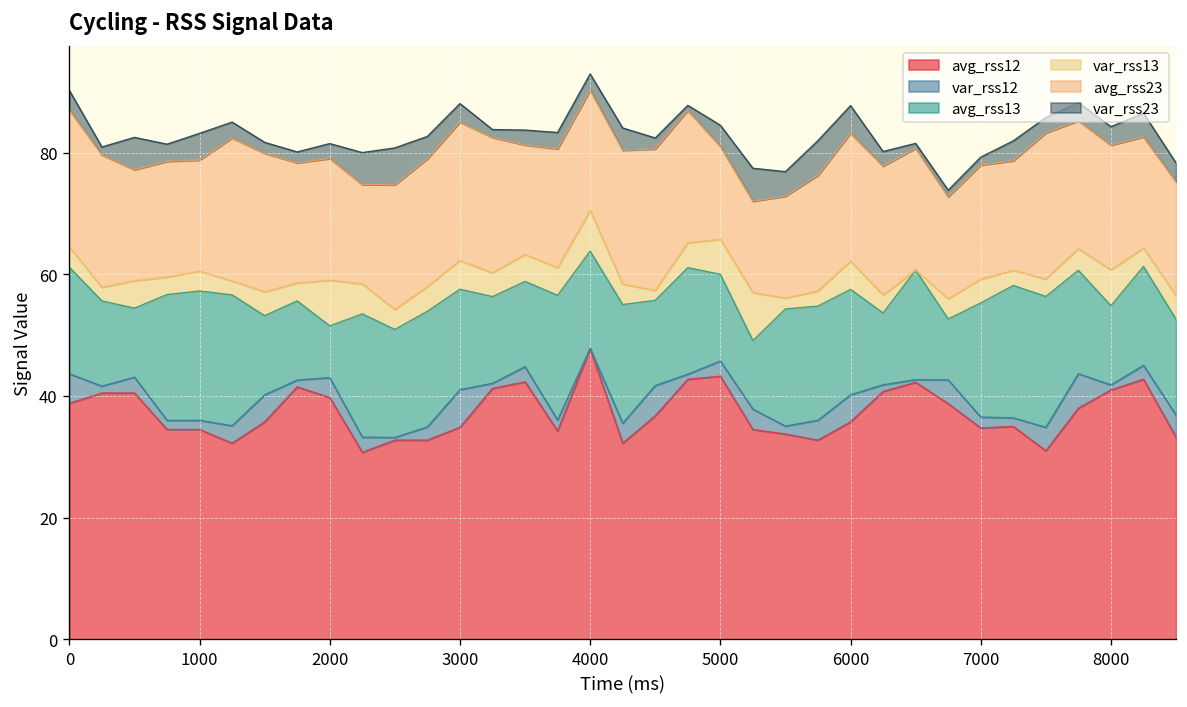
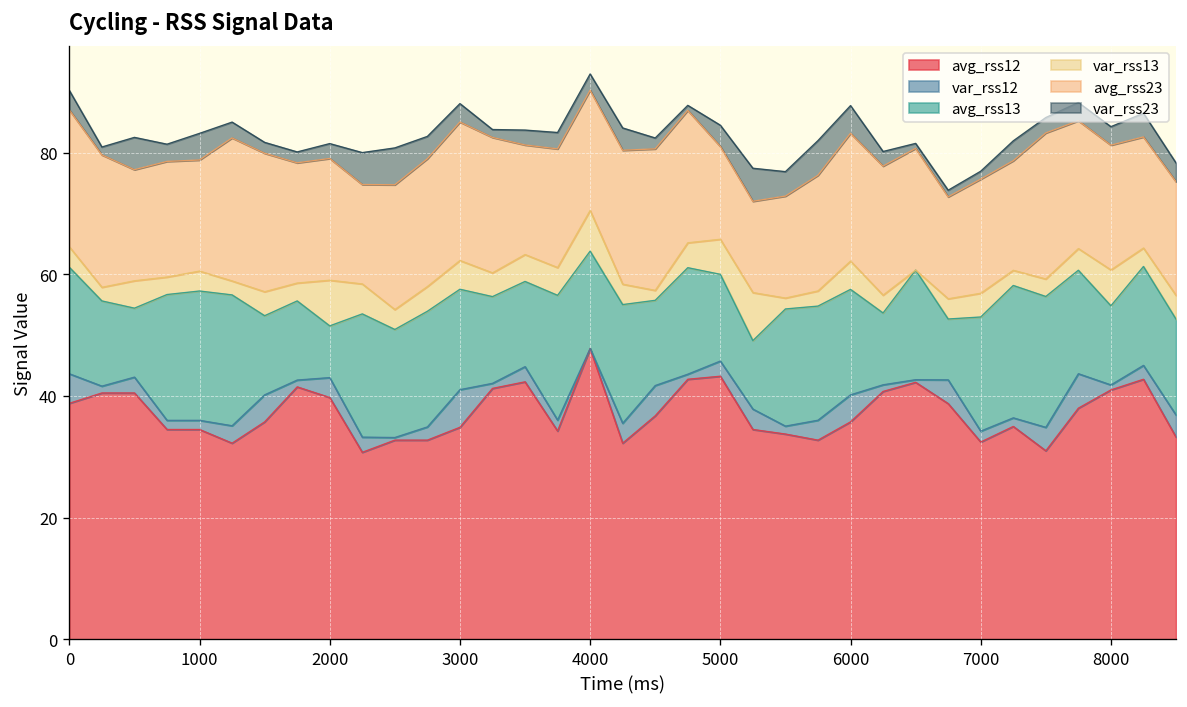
  {
    "avg_rss12": {
      "0": 39,
      "1000": 35,
      "2000": 40,
      "3000": 35,
      "5000": 43,
      "6000": 36,
-     "7000": 35,
+     "7000": 32,
      "8000": 41
    }
  }
